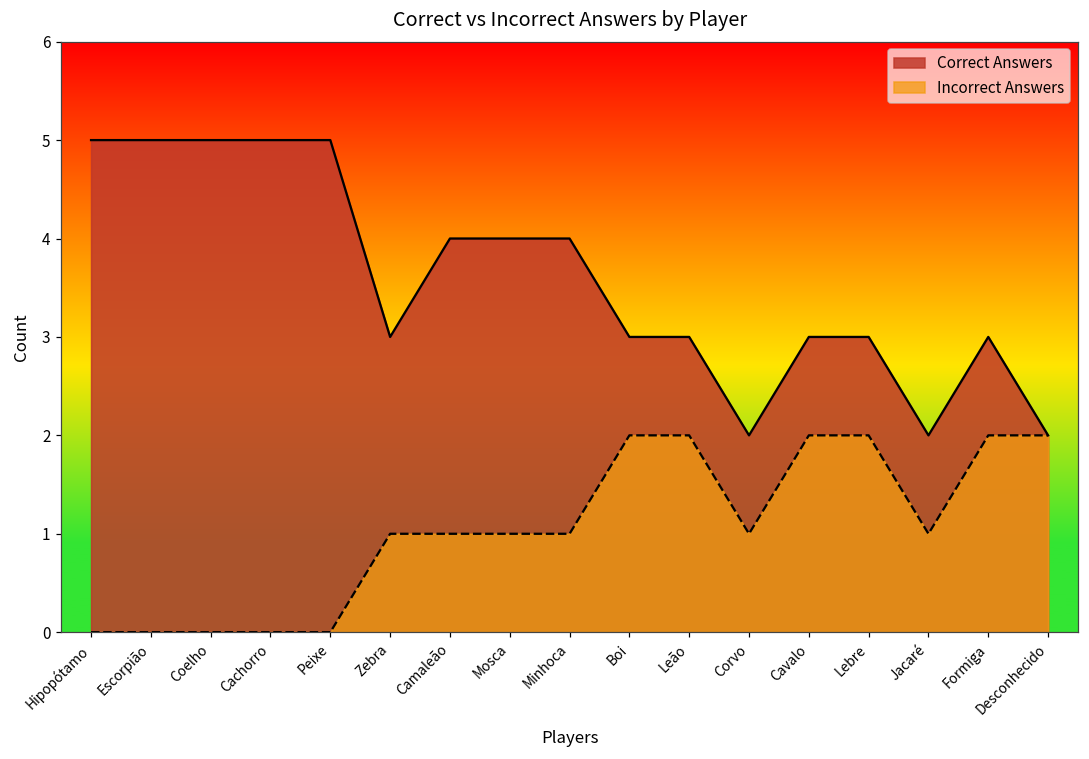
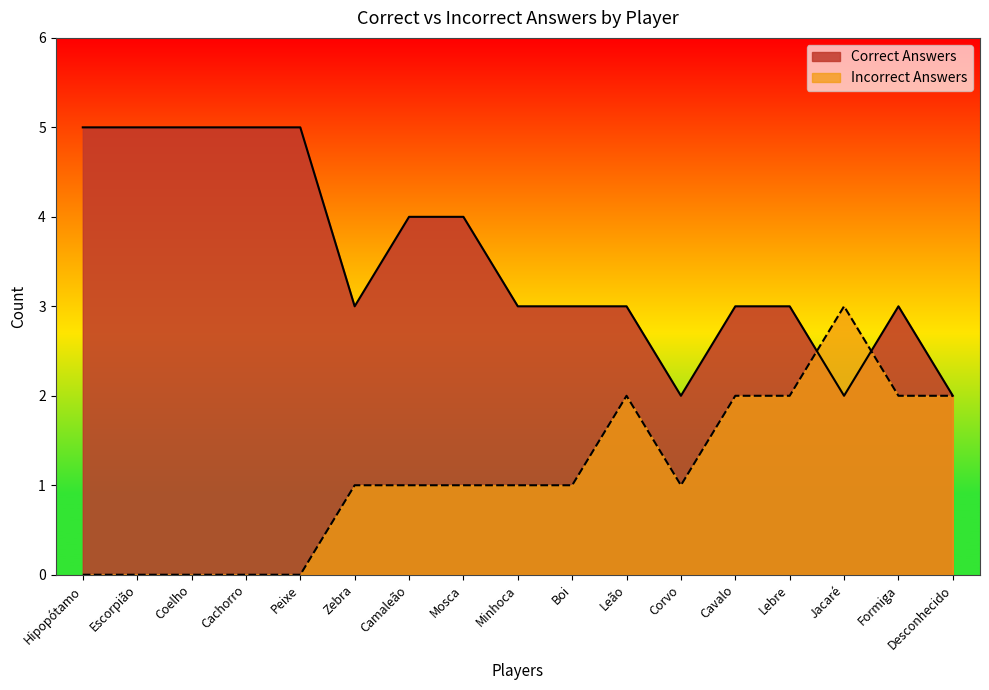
  {
    "Correct Answers": {
      "Hipopótamo": 5,
      "Escorpião": 5,
      "Coelho": 5,
      "Cachorro": 5,
      "Peixe": 5,
      "Zebra": 3,
      "Camaleão": 4,
      "Mosca": 4,
-     "Minhoca": 4,
+     "Minhoca": 3,
      "Boi": 3,
      "Leão": 3,
      "Corvo": 2,
      "Cavalo": 3,
      "Lebre": 3,
      "Jacaré": 2,
      "Formiga": 3
    },
    "Incorrect Answers": {
      "Hipopótamo": 0,
      "Escorpião": 0,
      "Coelho": 0,
      "Cachorro": 0,
      "Peixe": 0,
      "Zebra": 1,
      "Camaleão": 1,
      "Mosca": 1,
      "Minhoca": 1,
-     "Boi": 2,
+     "Boi": 1,
      "Leão": 2,
      "Corvo": 1,
      "Cavalo": 2,
      "Lebre": 2,
-     "Jacaré": 1,
+     "Jacaré": 3,
      "Formiga": 2
    }
  }
